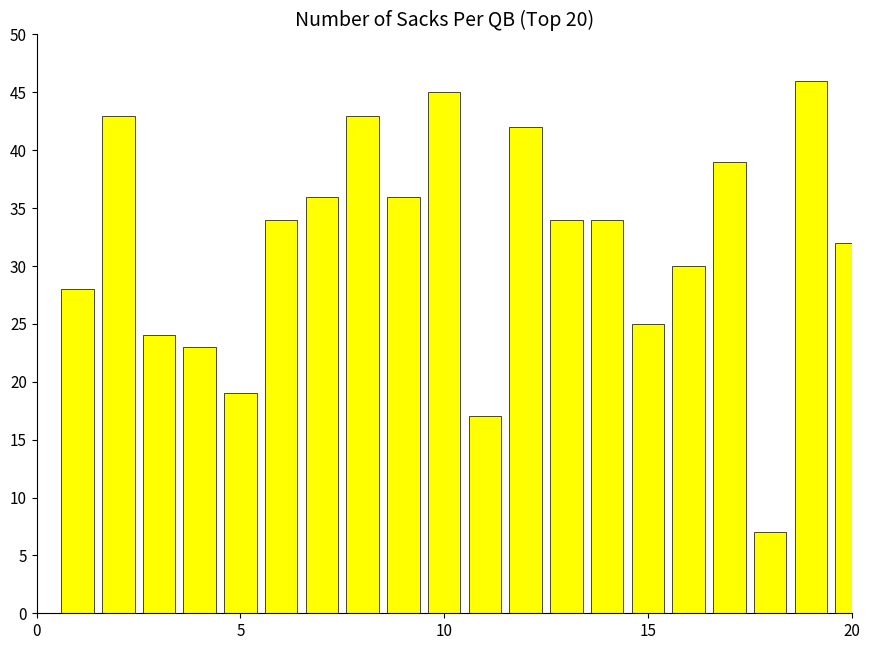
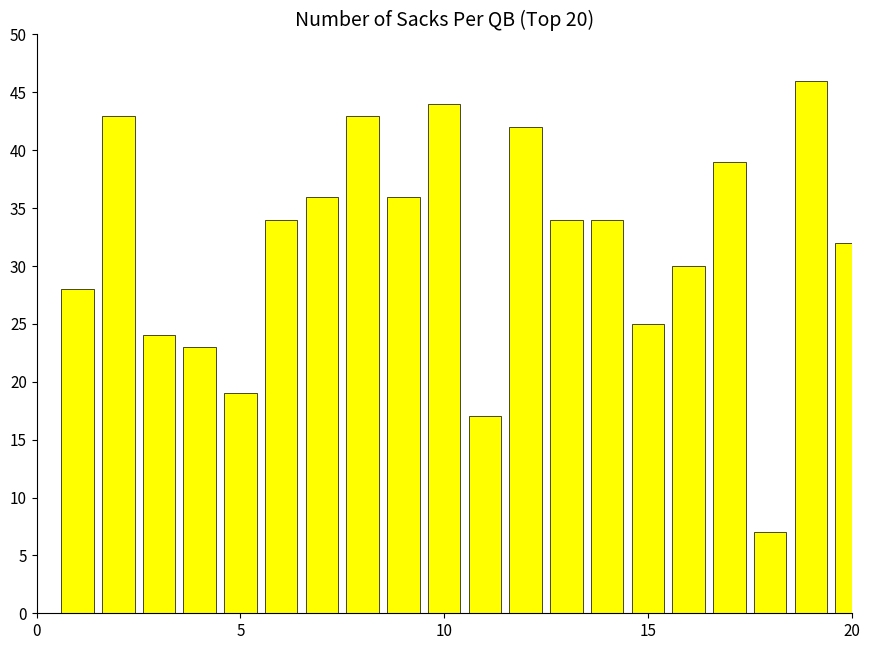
  {
    "5": 19,
-   "10": 45,
+   "10": 44,
    "15": 25,
    "20": 32
  }
